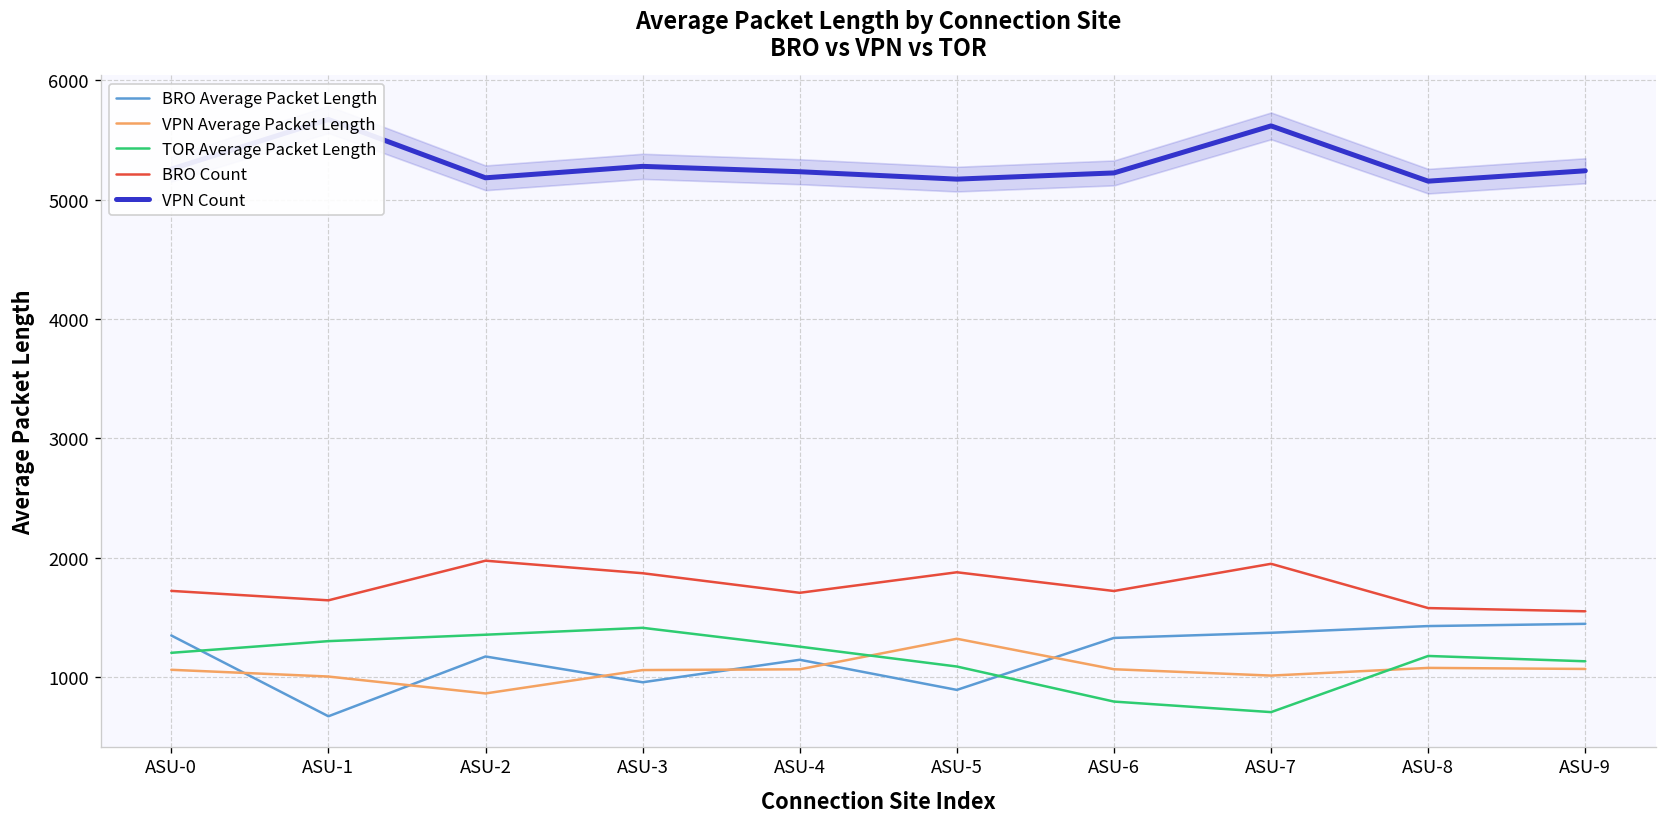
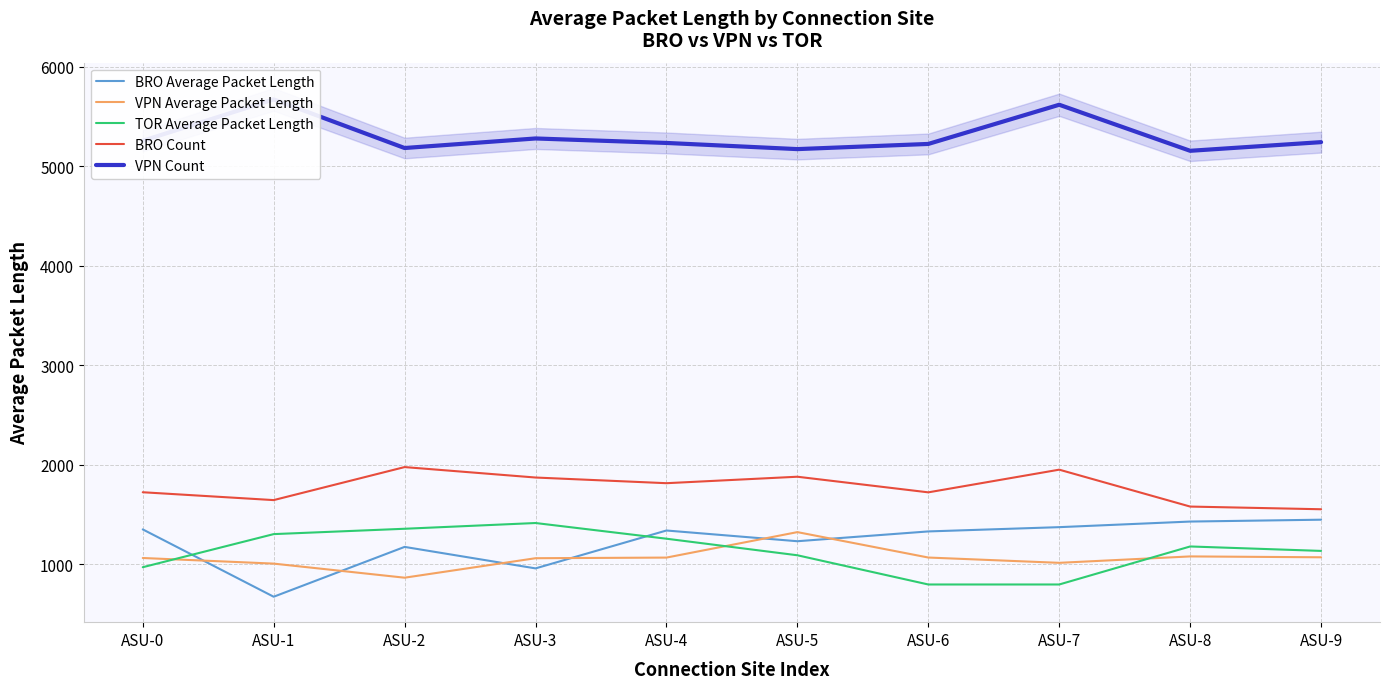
  {
    "BRO Average Packet Length": {
      "ASU-0": 1300,
      "ASU-1": 700,
      "ASU-2": 1200,
      "ASU-3": 1000,
-     "ASU-4": 1100,
-     "ASU-5": 900,
+     "ASU-4": 1300,
+     "ASU-5": 1200,
      "ASU-6": 1300,
      "ASU-7": 1400,
      "ASU-8": 1400,
      "ASU-9": 1400
    },
    "VPN Average Packet Length": {
      "ASU-0": 1100,
      "ASU-1": 1000,
      "ASU-2": 900,
      "ASU-3": 1100,
      "ASU-4": 1100,
      "ASU-5": 1300,
      "ASU-6": 1100,
      "ASU-7": 1000,
      "ASU-8": 1100,
      "ASU-9": 1100
    },
    "TOR Average Packet Length": {
-     "ASU-0": 1200,
+     "ASU-0": 1000,
      "ASU-1": 1300,
      "ASU-2": 1400,
      "ASU-3": 1400,
      "ASU-4": 1300,
      "ASU-5": 1100,
      "ASU-6": 800,
-     "ASU-7": 700,
+     "ASU-7": 800,
      "ASU-8": 1200,
      "ASU-9": 1100
    },
    "BRO Count": {
      "ASU-0": 1700,
      "ASU-1": 1600,
      "ASU-2": 2000,
      "ASU-3": 1900,
-     "ASU-4": 1700,
+     "ASU-4": 1800,
      "ASU-5": 1900,
      "ASU-6": 1700,
      "ASU-7": 1900,
      "ASU-8": 1600,
      "ASU-9": 1600
    }
  }
